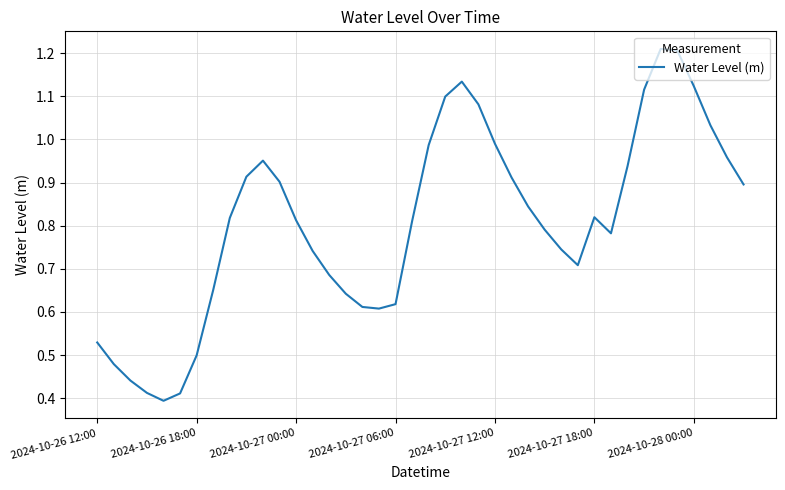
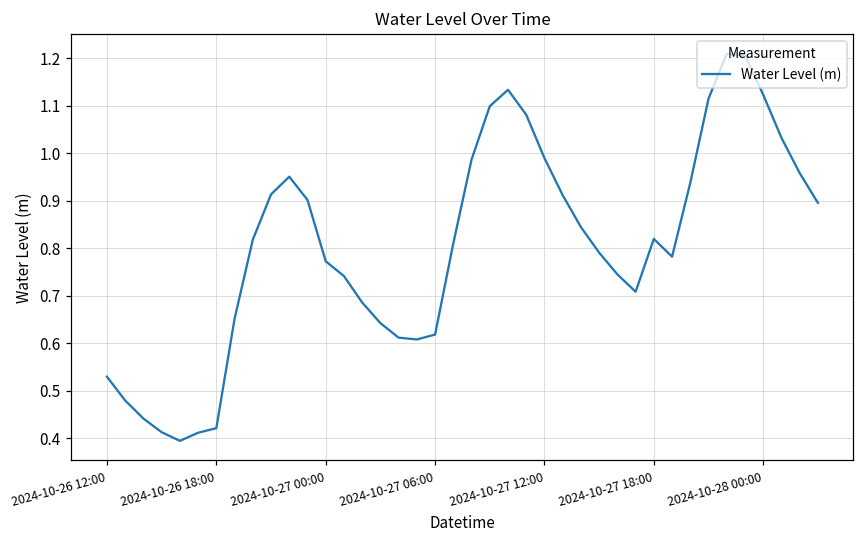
  {
    "2024-10-26 12:00": 0.53,
-   "2024-10-26 18:00": 0.50,
-   "2024-10-27 00:00": 0.81,
+   "2024-10-26 18:00": 0.42,
+   "2024-10-27 00:00": 0.77,
    "2024-10-27 06:00": 0.62,
    "2024-10-27 12:00": 0.99,
    "2024-10-27 18:00": 0.82,
    "2024-10-28 00:00": 1.12
  }
